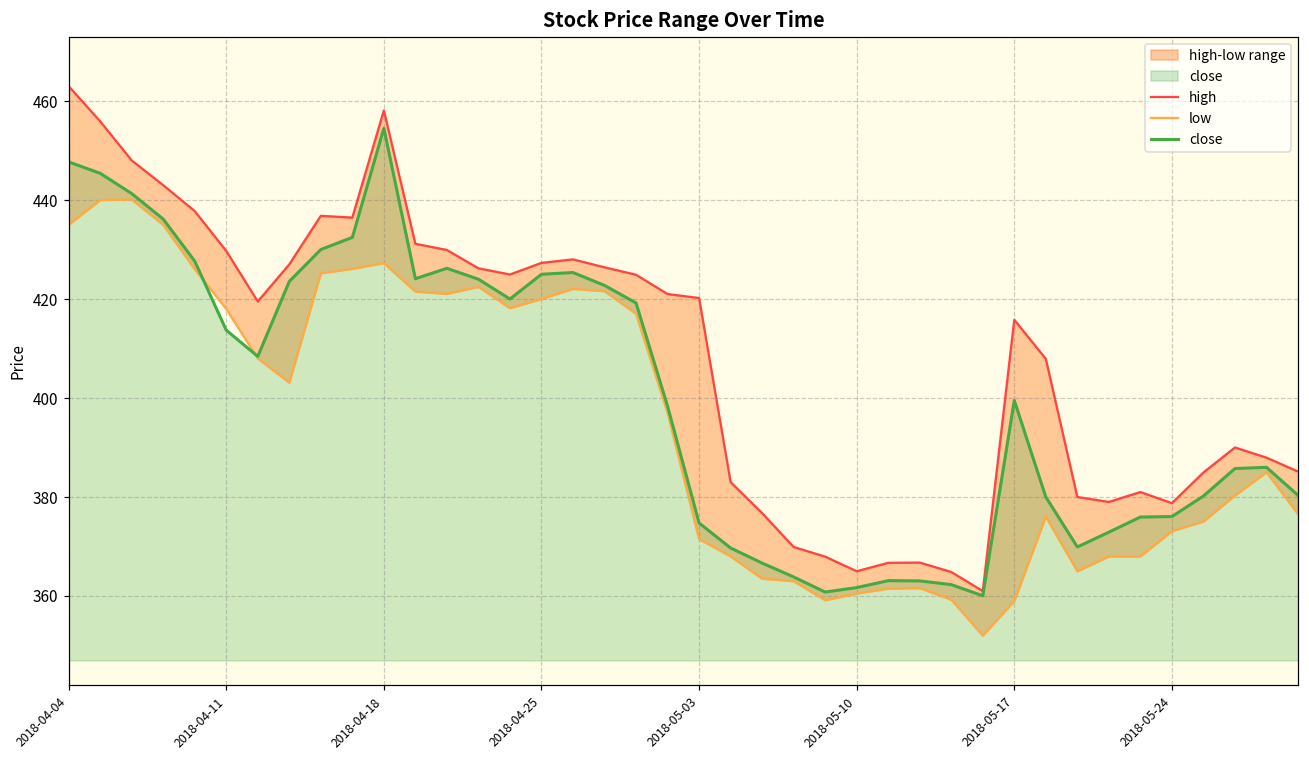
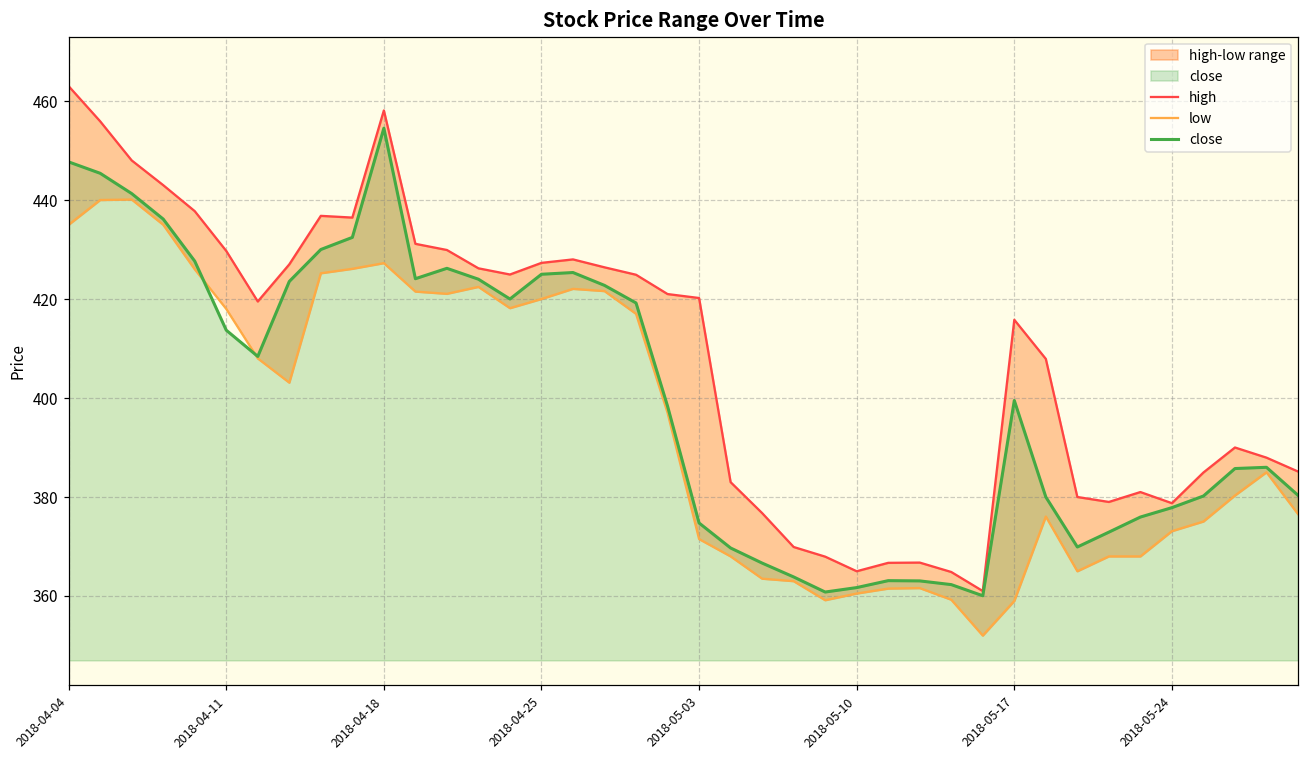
  {
    "high-low range": {
      "2018-04-04": 463,
      "2018-04-11": 430,
      "2018-04-18": 458,
      "2018-04-25": 427,
      "2018-05-03": 420,
      "2018-05-10": 365,
      "2018-05-17": 416,
      "2018-05-24": 379
    },
    "low": {
      "2018-04-04": 435,
      "2018-04-11": 418,
      "2018-04-18": 427,
      "2018-04-25": 420,
      "2018-05-03": 372,
      "2018-05-10": 361,
      "2018-05-17": 359,
      "2018-05-24": 373
    },
    "close": {
      "2018-04-04": 448,
      "2018-04-11": 414,
      "2018-04-18": 455,
      "2018-04-25": 425,
      "2018-05-03": 375,
      "2018-05-10": 362,
      "2018-05-17": 400,
-     "2018-05-24": 376
+     "2018-05-24": 378
    }
  }
